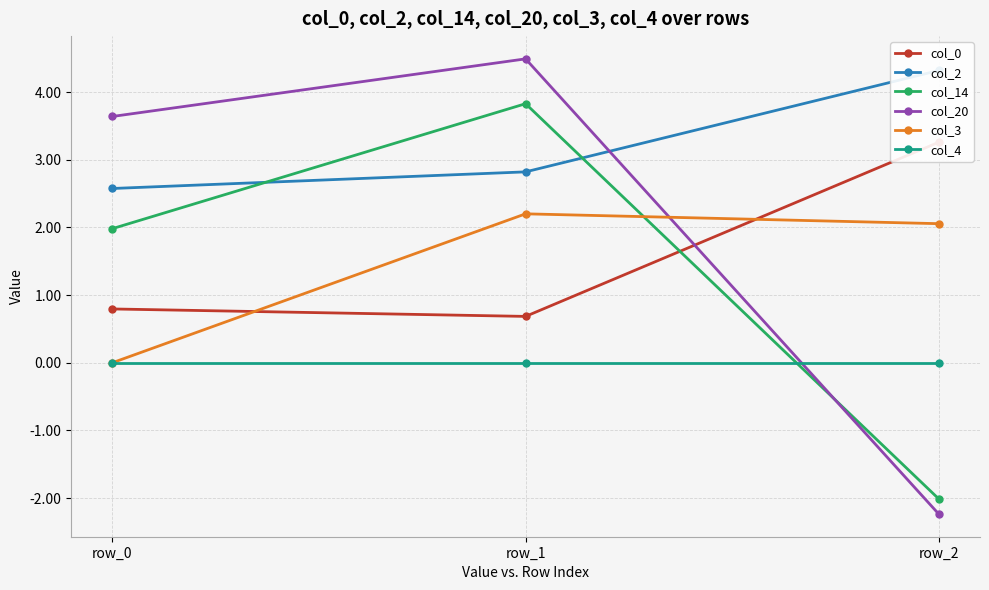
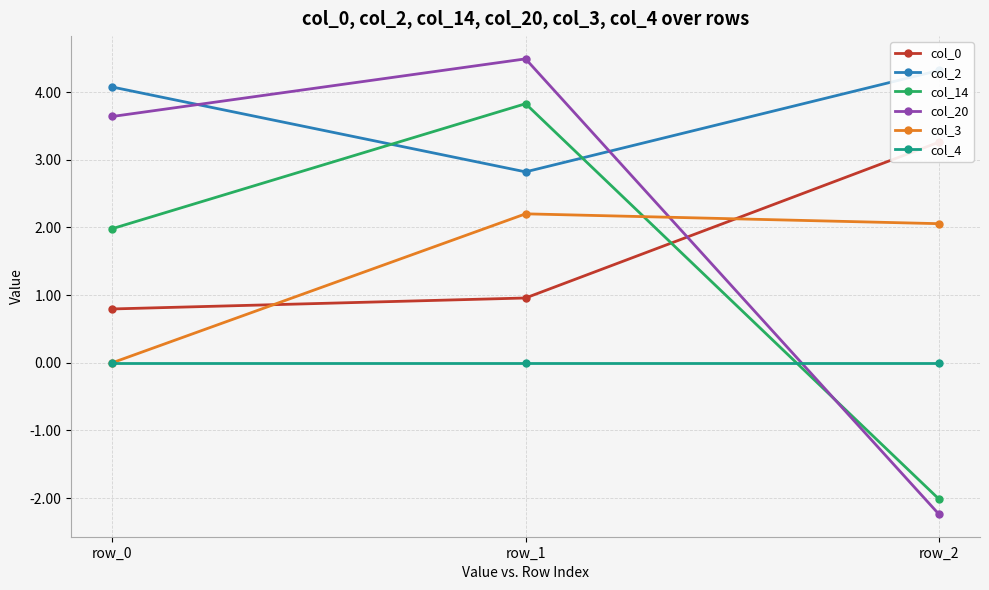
  {
    "col_0": {
      "row_0": 0.8,
-     "row_1": 0.7
+     "row_1": 1.0
    },
    "col_2": {
-     "row_0": 2.6,
+     "row_0": 4.1,
      "row_1": 2.8
    },
    "col_20": {
      "row_0": 3.6,
      "row_1": 4.5,
      "row_2": -2.2
    },
    "col_3": {
      "row_1": 2.2,
      "row_2": 2.1
    }
  }
